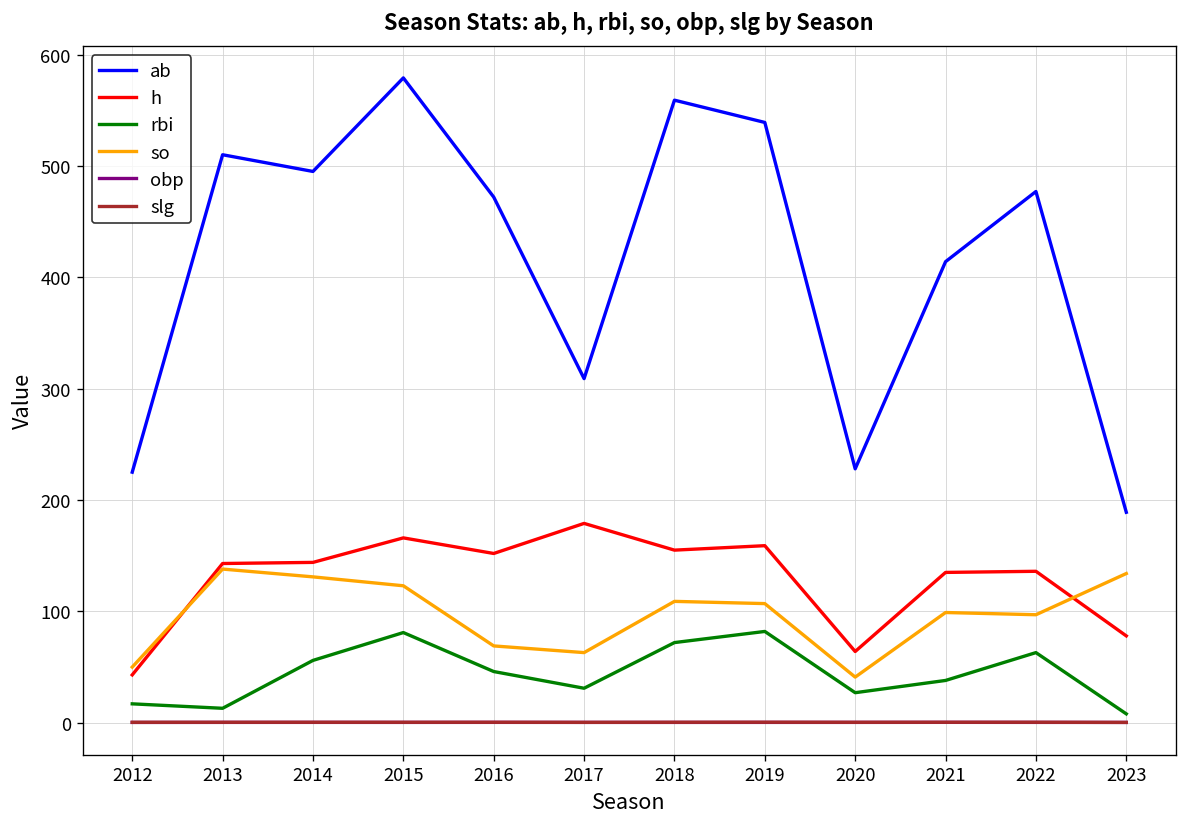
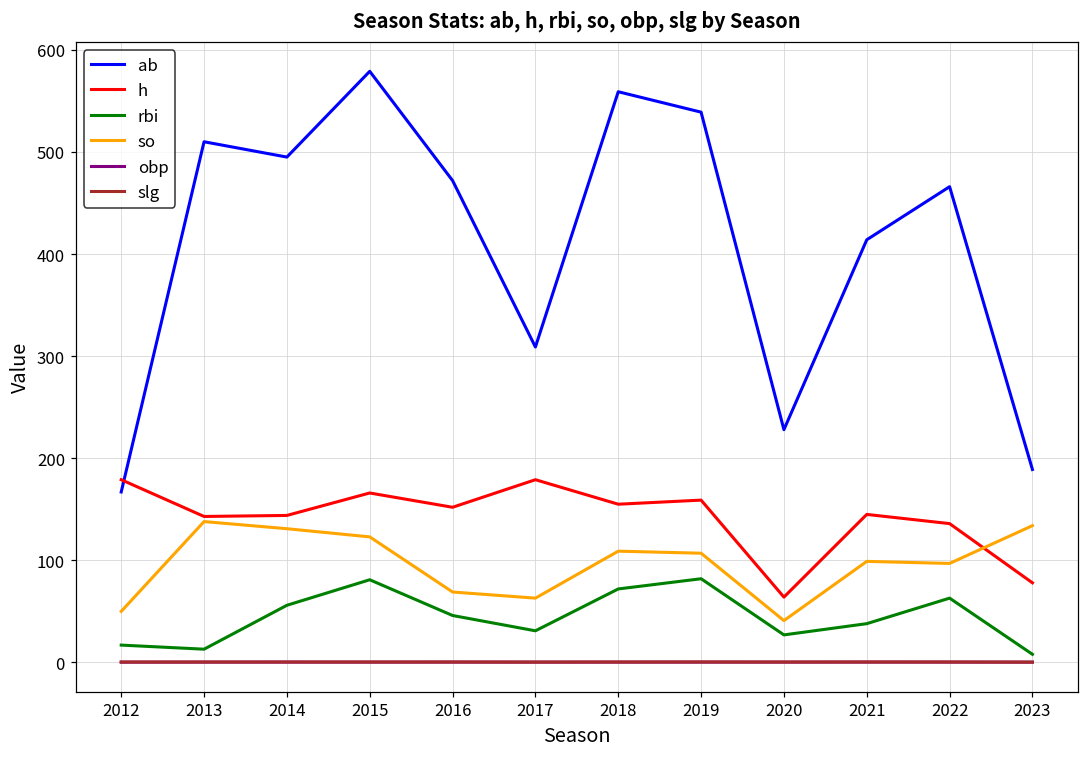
  {
    "ab": {
-     "2012": 230,
+     "2012": 170,
      "2013": 510,
      "2014": 500,
      "2015": 580,
      "2016": 470,
      "2017": 310,
      "2018": 560,
      "2019": 540,
      "2020": 230,
      "2021": 410,
-     "2022": 480,
+     "2022": 470,
      "2023": 190
    },
    "h": {
-     "2012": 40,
+     "2012": 180,
      "2013": 140,
      "2014": 140,
      "2015": 170,
      "2016": 150,
      "2017": 180,
      "2018": 160,
      "2019": 160,
      "2020": 60,
-     "2021": 140,
+     "2021": 150,
      "2022": 140,
      "2023": 80
    },
    "rbi": {
      "2012": 20,
      "2013": 10,
      "2014": 60,
      "2015": 80,
      "2016": 50,
      "2017": 30,
      "2018": 70,
      "2019": 80,
      "2020": 30,
      "2021": 40,
      "2022": 60,
      "2023": 10
    },
    "so": {
      "2012": 50,
      "2013": 140,
      "2014": 130,
      "2015": 120,
      "2016": 70,
      "2017": 60,
      "2018": 110,
      "2019": 110,
      "2020": 40,
      "2021": 100,
      "2022": 100,
      "2023": 130
    },
    "slg": {
      "2012": 0,
      "2013": 0,
      "2014": 0,
      "2015": 0,
      "2016": 0,
      "2017": 0,
      "2018": 0,
      "2019": 0,
      "2020": 0,
      "2021": 0,
      "2022": 0,
      "2023": 0
    }
  }
